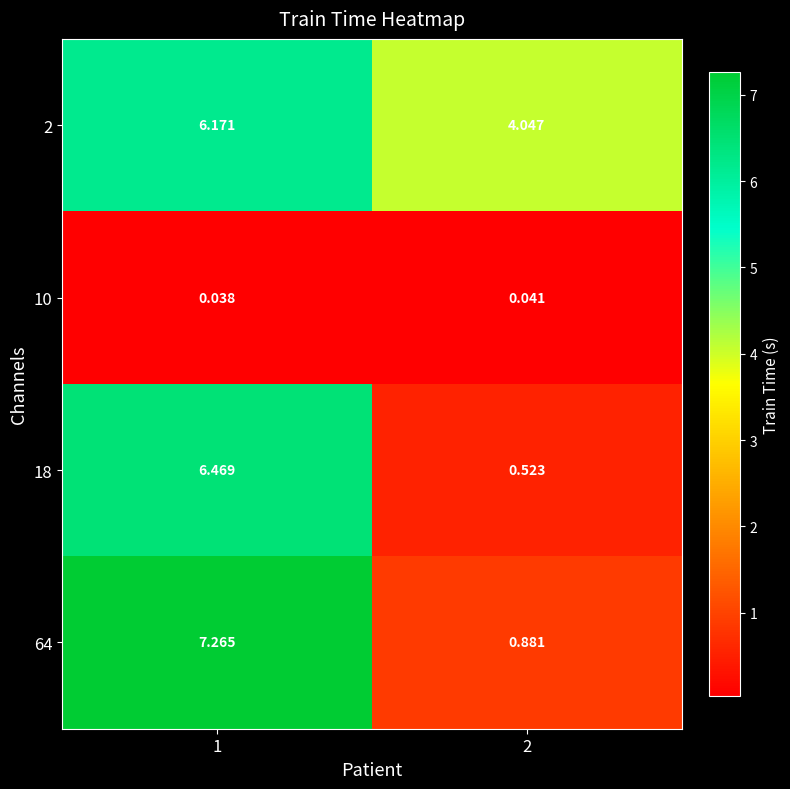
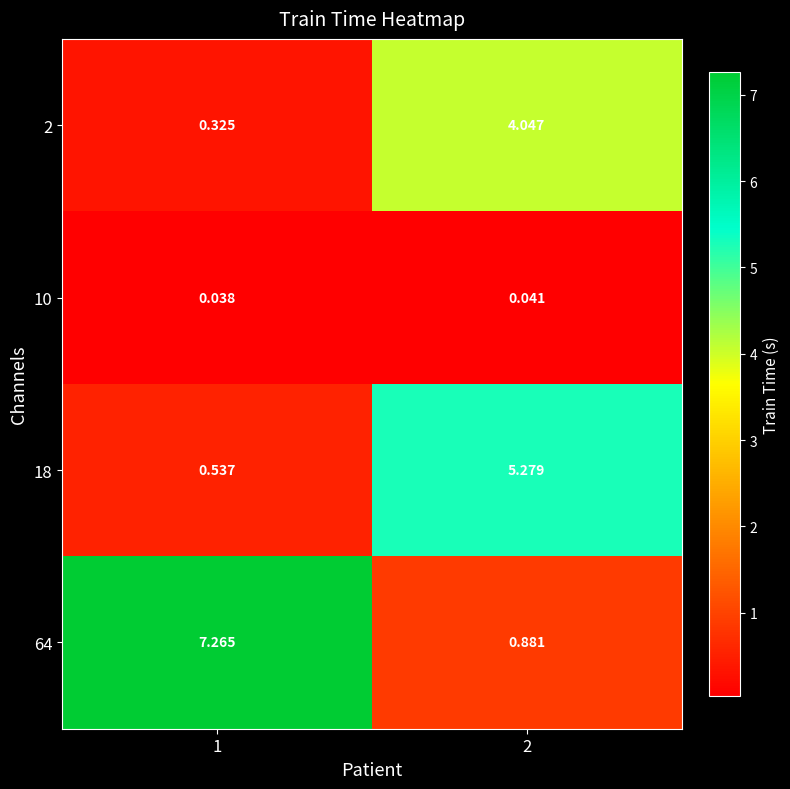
  {
    "2": {
-     "1": 6.171,
+     "1": 0.325,
      "2": 4.047
    },
    "10": {
      "1": 0.038,
      "2": 0.041
    },
    "18": {
-     "1": 6.469,
-     "2": 0.523
+     "1": 0.537,
+     "2": 5.279
    },
    "64": {
      "1": 7.265,
      "2": 0.881
    }
  }
